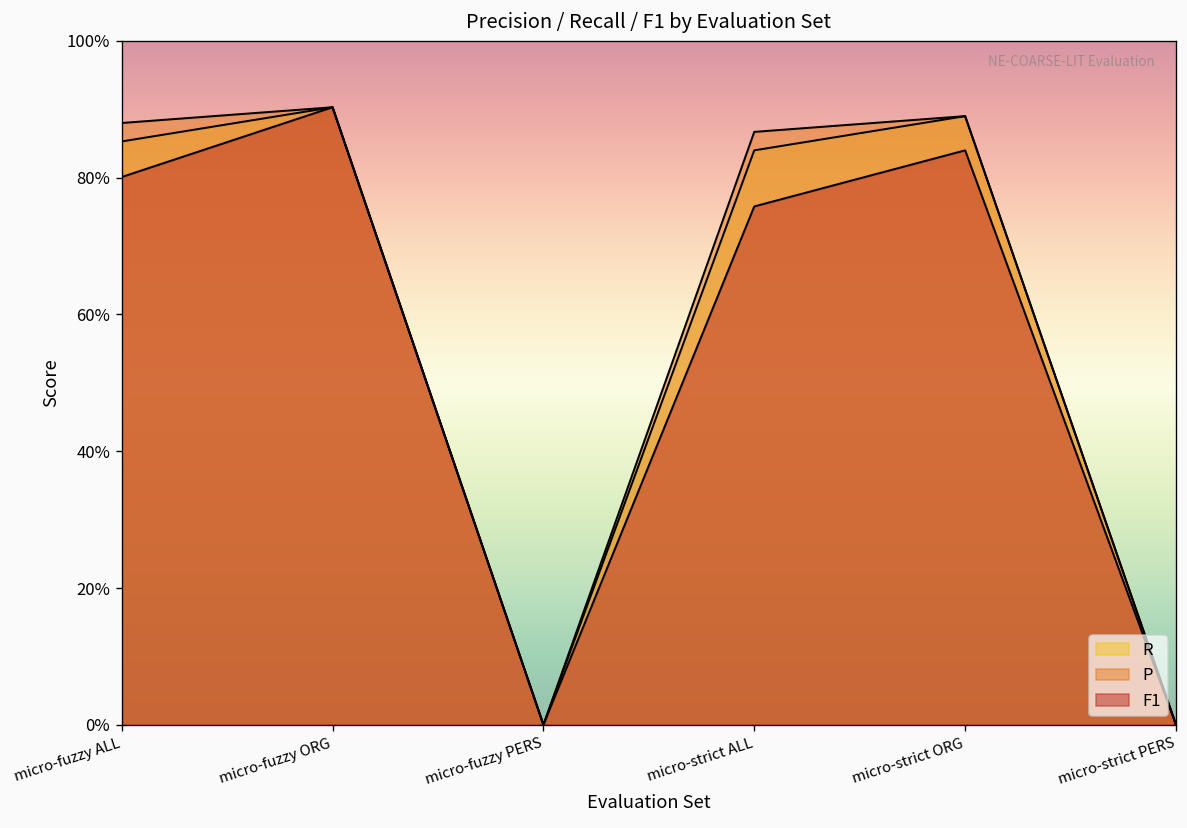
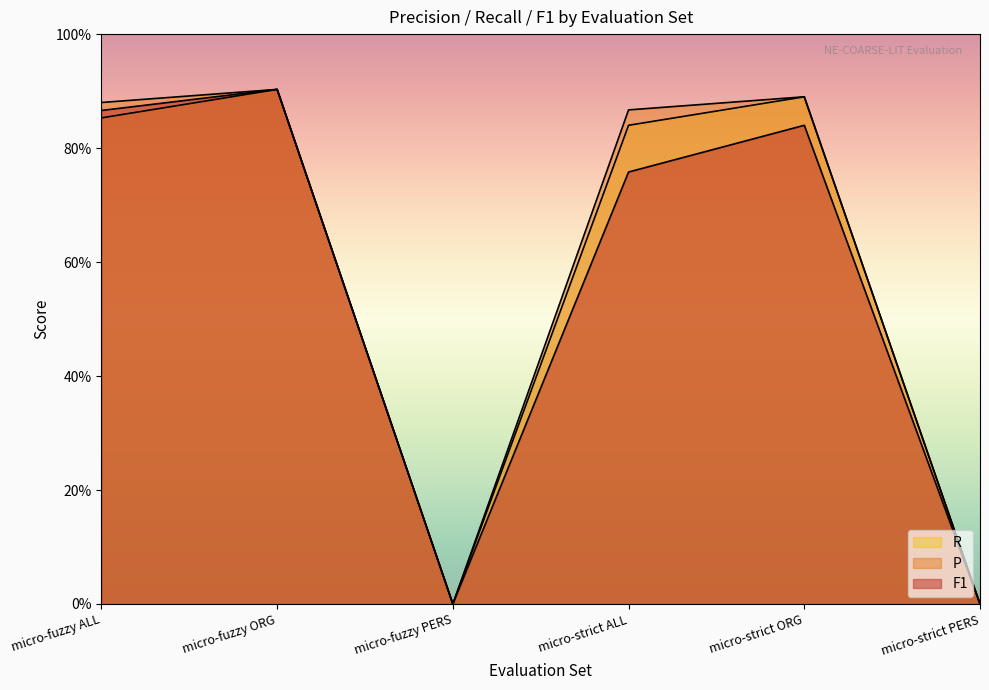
  {
    "F1": {
-     "micro-fuzzy ALL": "80%",
+     "micro-fuzzy ALL": "87%",
      "micro-strict ALL": "76%",
      "micro-strict ORG": "84%"
    }
  }
